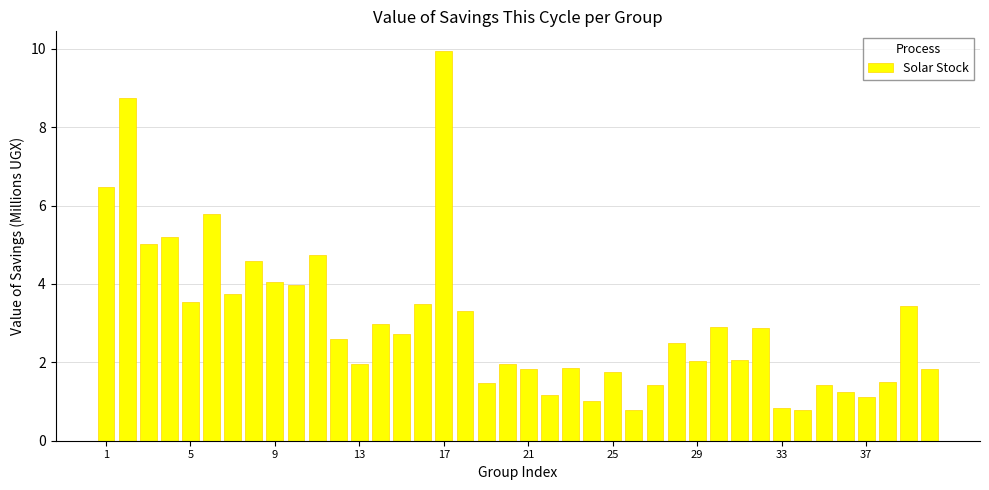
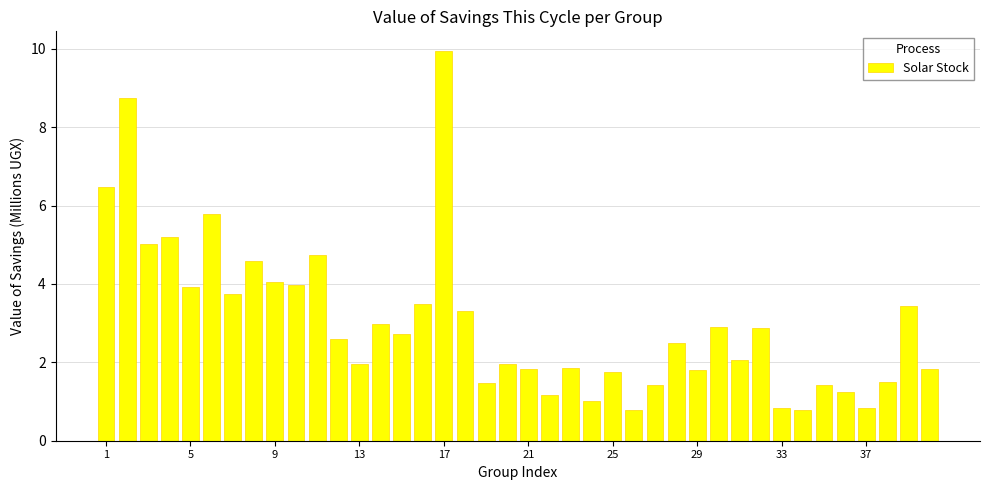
  {
    "1": 6.5,
-   "5": 3.5,
+   "5": 3.9,
    "9": 4.1,
    "13": 2.0,
    "17": 9.9,
    "21": 1.8,
    "25": 1.7,
-   "29": 2.0,
+   "29": 1.8,
    "33": 0.8,
-   "37": 1.1
+   "37": 0.8
  }
